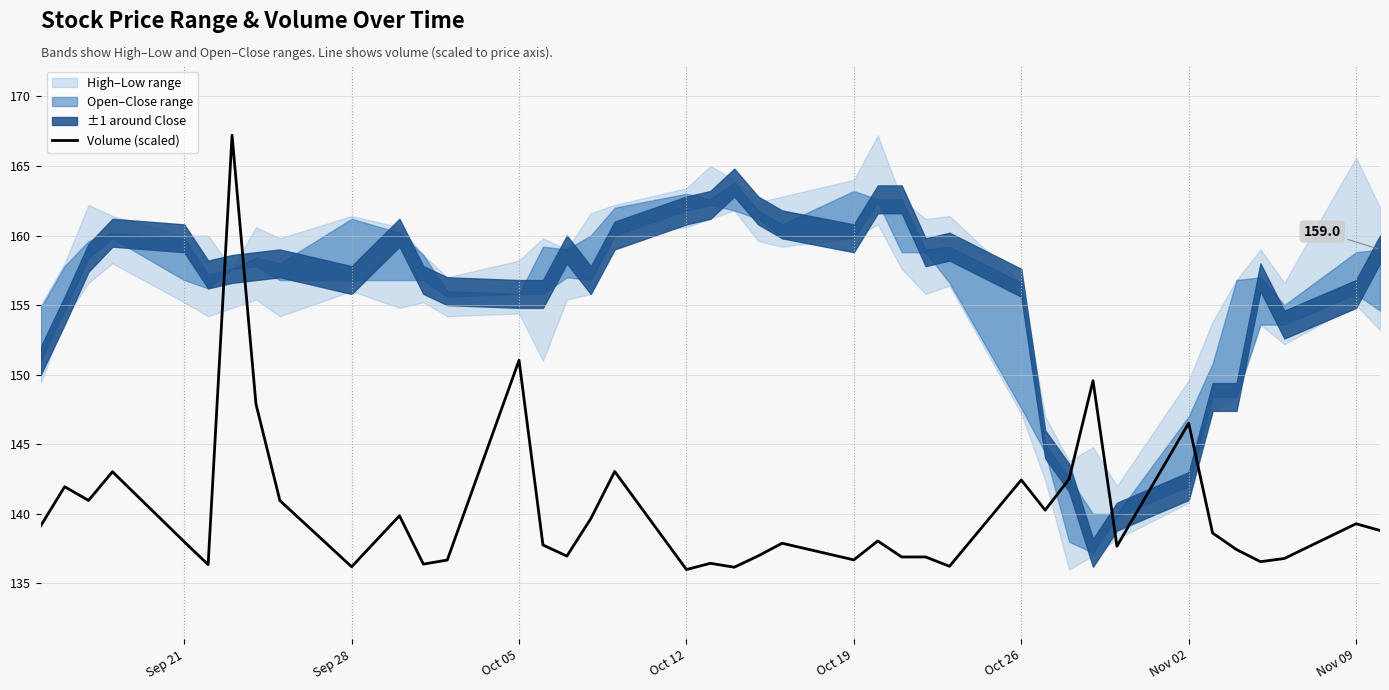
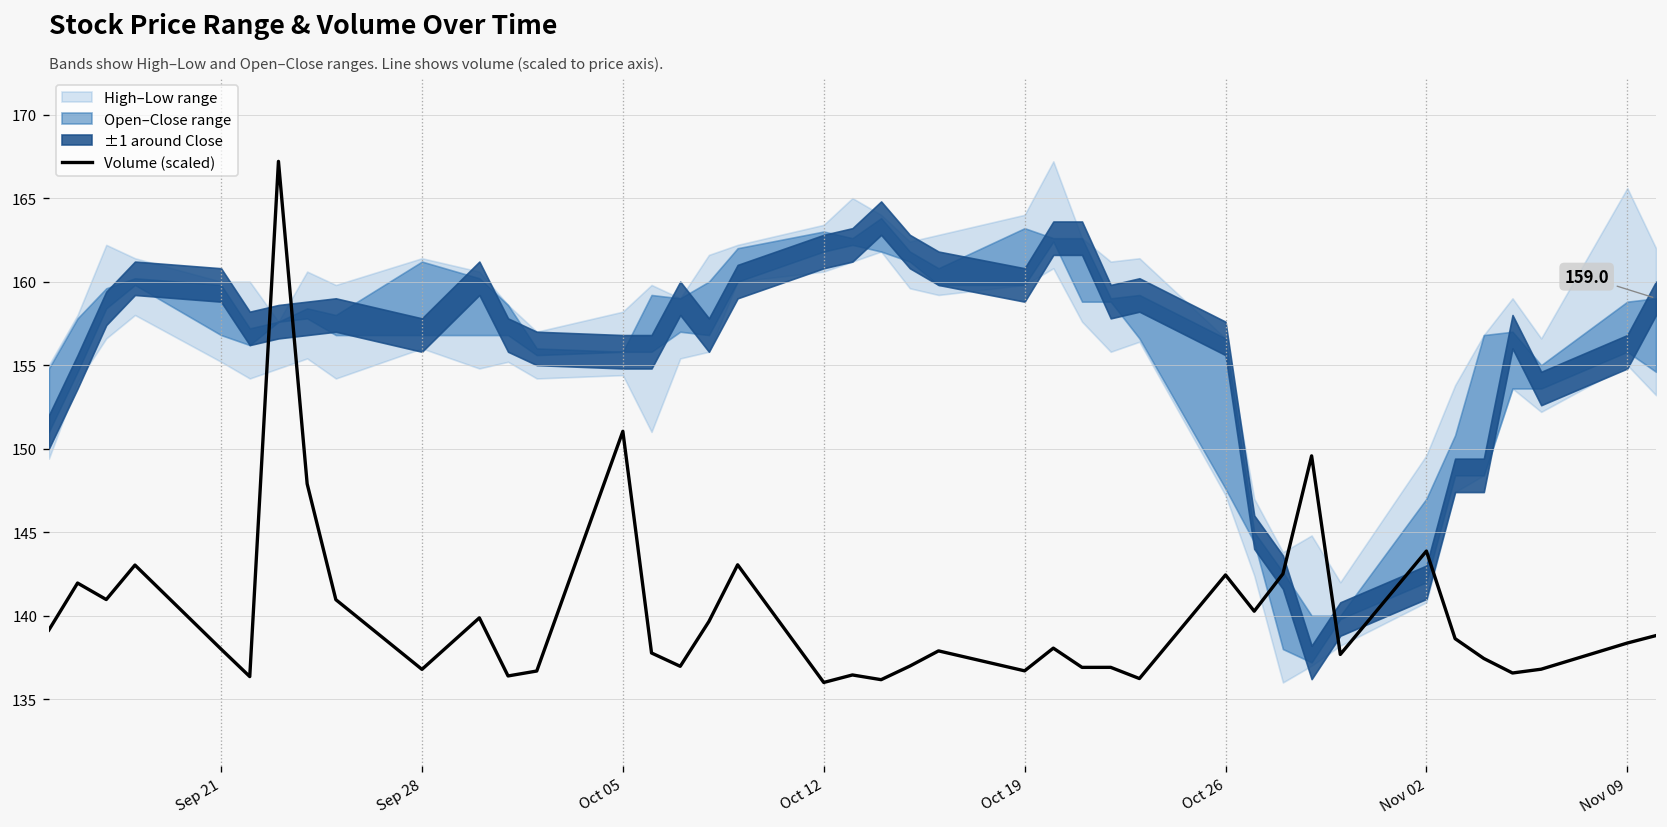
  {
    "Volume (scaled)": {
      "Sep 21": 138.0,
-     "Sep 28": 136.2,
+     "Sep 28": 136.8,
      "Oct 05": 151.0,
      "Oct 12": 136.0,
      "Oct 19": 136.7,
      "Oct 26": 142.4,
-     "Nov 02": 146.5,
-     "Nov 09": 139.3
+     "Nov 02": 143.9,
+     "Nov 09": 138.4
    }
  }
